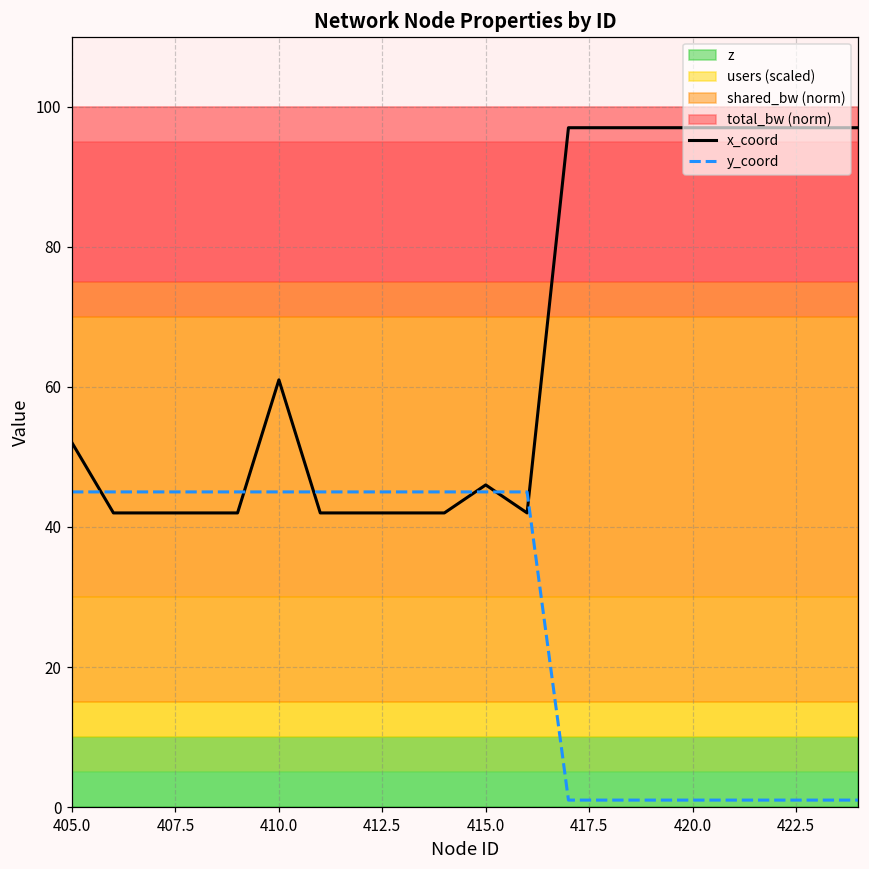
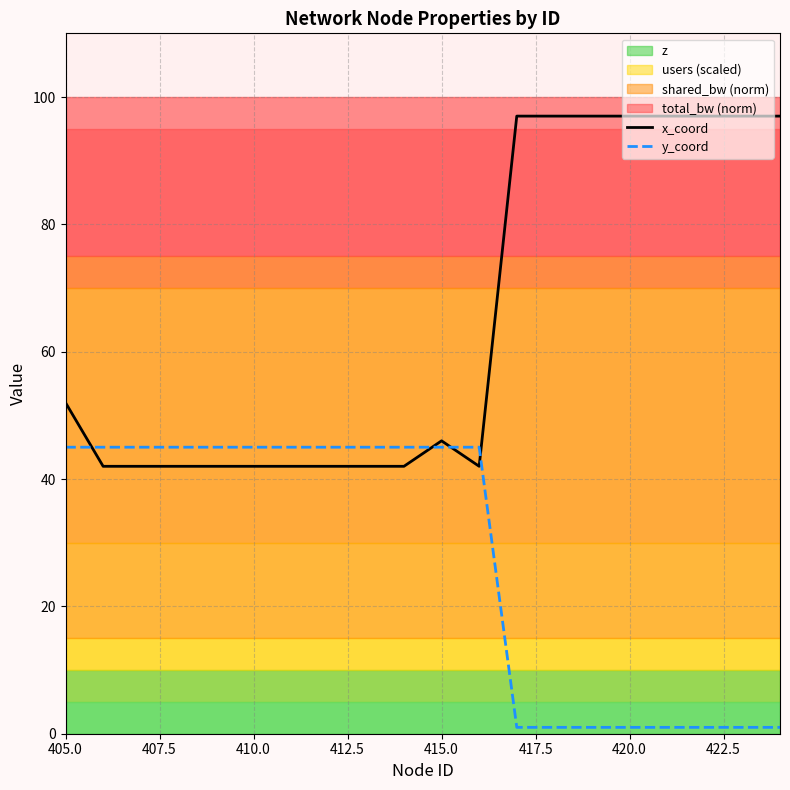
  {
    "x_coord": {
      "405.0": 52,
-     "410.0": 61,
+     "410.0": 42,
      "415.0": 46
    },
    "y_coord": {
      "405.0": 45,
      "410.0": 45,
      "415.0": 45,
      "420.0": 1
    },
    "z": {
      "405.0": 10,
      "410.0": 10,
      "415.0": 10,
      "420.0": 10
    }
  }
